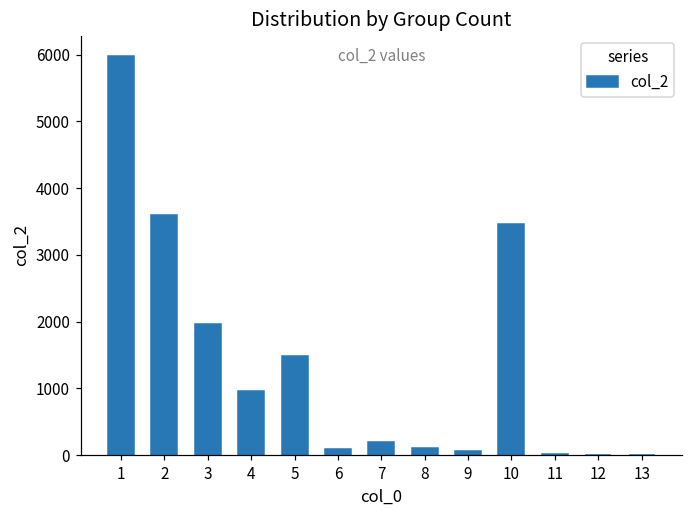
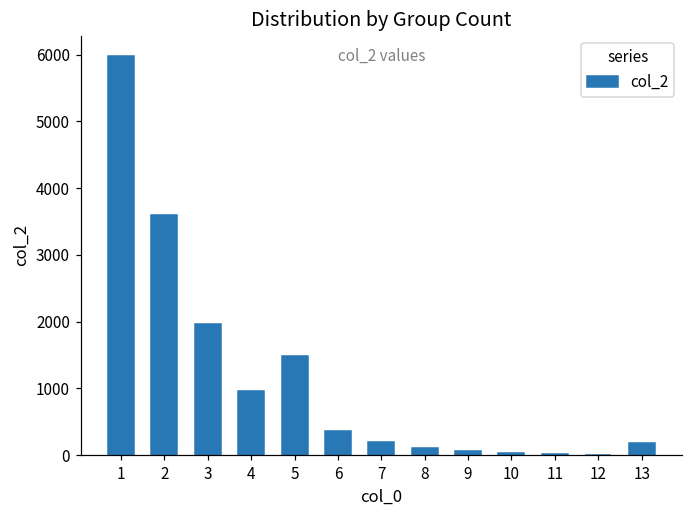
  {
    "1": 6000,
    "2": 3600,
    "3": 2000,
    "4": 1000,
    "5": 1500,
-   "6": 100,
+   "6": 400,
    "7": 200,
    "8": 100,
    "9": 100,
-   "10": 3500,
-   "13": 0
+   "10": 0,
+   "13": 200
  }
